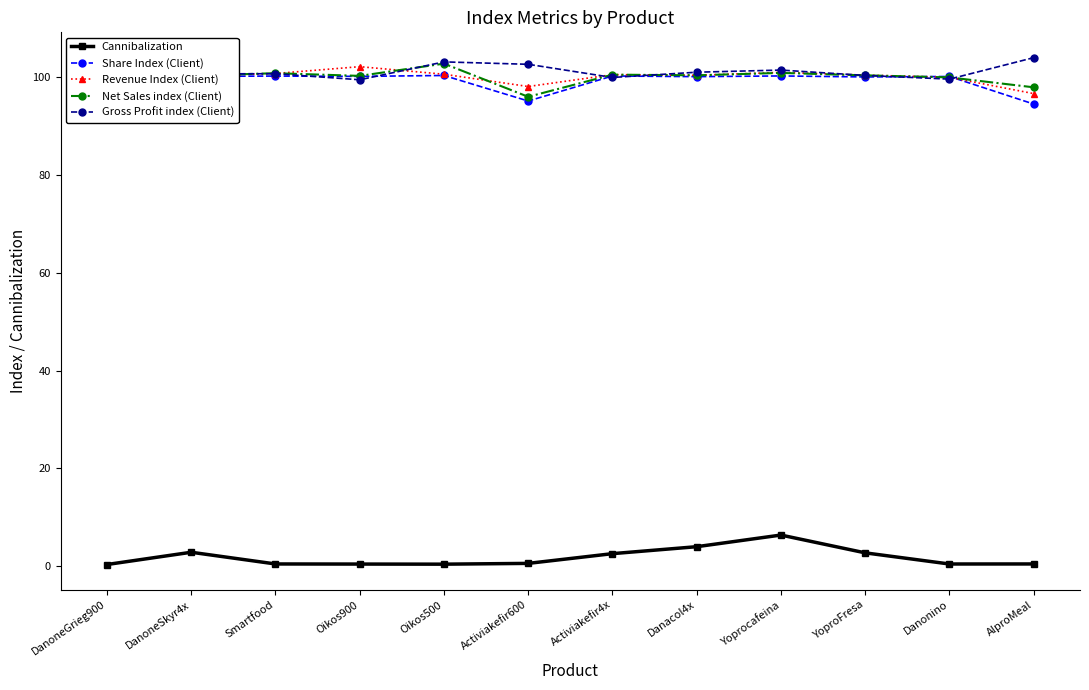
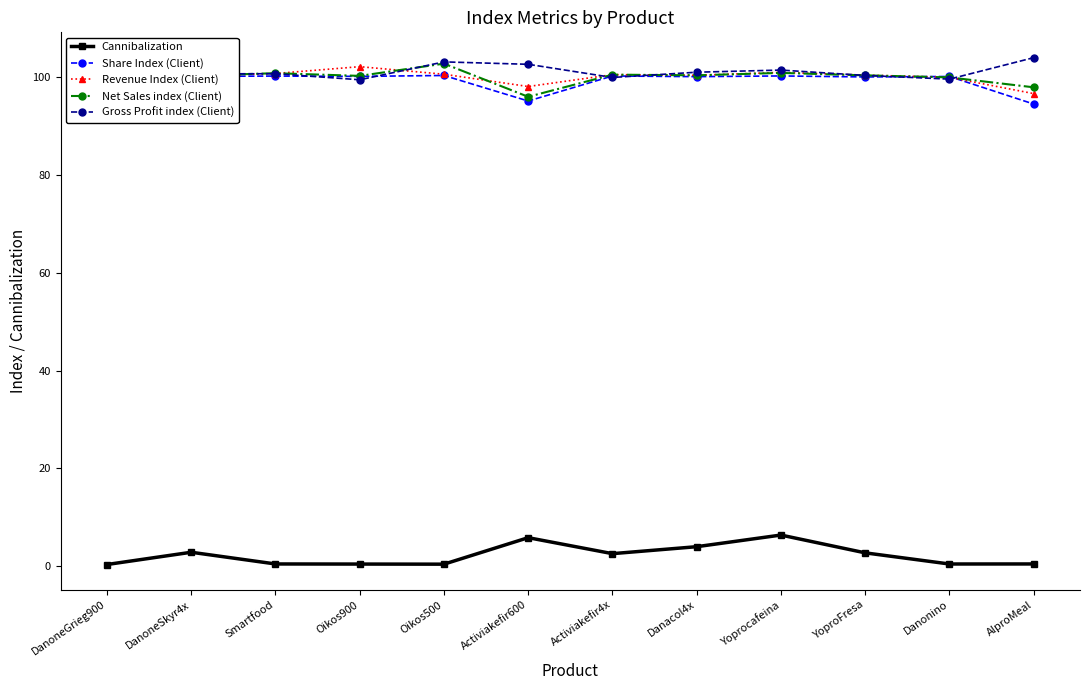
  {
    "Cannibalization": {
      "DanoneGrieg900": 0,
      "DanoneSkyr4x": 3,
      "Smartfood": 0,
      "Oikos900": 0,
      "Oikos500": 0,
-     "Activiakefir600": 1,
+     "Activiakefir600": 6,
      "Activiakefir4x": 3,
      "Danacol4x": 4,
      "Yoprocafeina": 6,
      "YoproFresa": 3,
      "Danonino": 0,
      "AlproMeal": 0
    },
    "Share Index (Client)": {
      "Activiakefir600": 95,
      "Yoprocafeina": 100,
      "AlproMeal": 94
    },
    "Revenue Index (Client)": {
      "Oikos900": 102,
      "Activiakefir600": 98,
      "AlproMeal": 97
    },
    "Net Sales index (Client)": {
      "Activiakefir600": 96,
      "AlproMeal": 98
    },
    "Gross Profit index (Client)": {
      "Oikos900": 99,
      "Activiakefir600": 103,
      "Danacol4x": 101,
      "AlproMeal": 104
    }
  }
